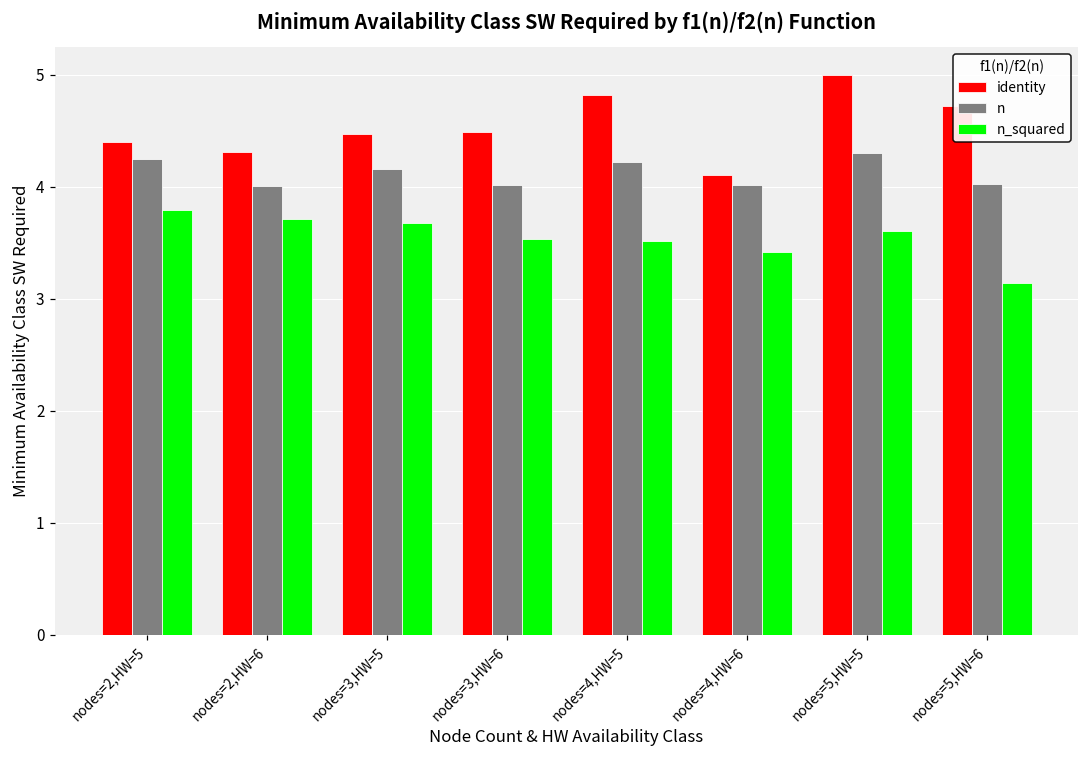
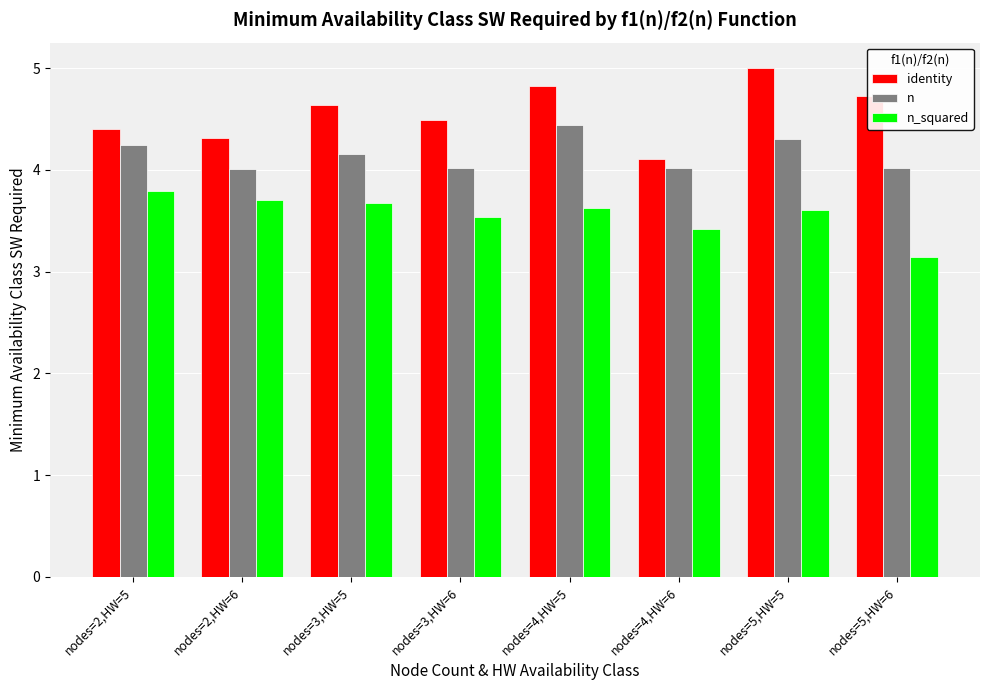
  {
    "identity": {
      "nodes=2,HW=5": 4.40,
      "nodes=2,HW=6": 4.31,
-     "nodes=3,HW=5": 4.47,
+     "nodes=3,HW=5": 4.63,
      "nodes=3,HW=6": 4.49,
      "nodes=4,HW=5": 4.82,
      "nodes=4,HW=6": 4.11,
      "nodes=5,HW=5": 5.00
    },
    "n": {
      "nodes=2,HW=5": 4.25,
      "nodes=2,HW=6": 4.01,
      "nodes=3,HW=5": 4.15,
      "nodes=3,HW=6": 4.01,
-     "nodes=4,HW=5": 4.22,
+     "nodes=4,HW=5": 4.44,
      "nodes=4,HW=6": 4.02,
      "nodes=5,HW=5": 4.30,
      "nodes=5,HW=6": 4.02
    },
    "n_squared": {
      "nodes=2,HW=5": 3.80,
      "nodes=2,HW=6": 3.71,
      "nodes=3,HW=5": 3.68,
      "nodes=3,HW=6": 3.54,
-     "nodes=4,HW=5": 3.51,
+     "nodes=4,HW=5": 3.62,
      "nodes=4,HW=6": 3.42,
      "nodes=5,HW=5": 3.60,
      "nodes=5,HW=6": 3.14
    }
  }
